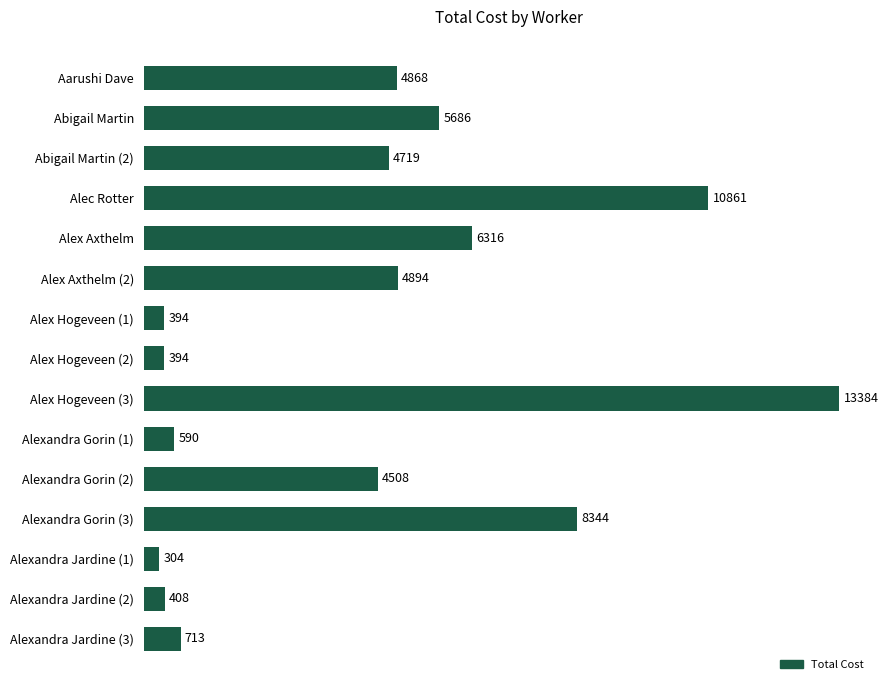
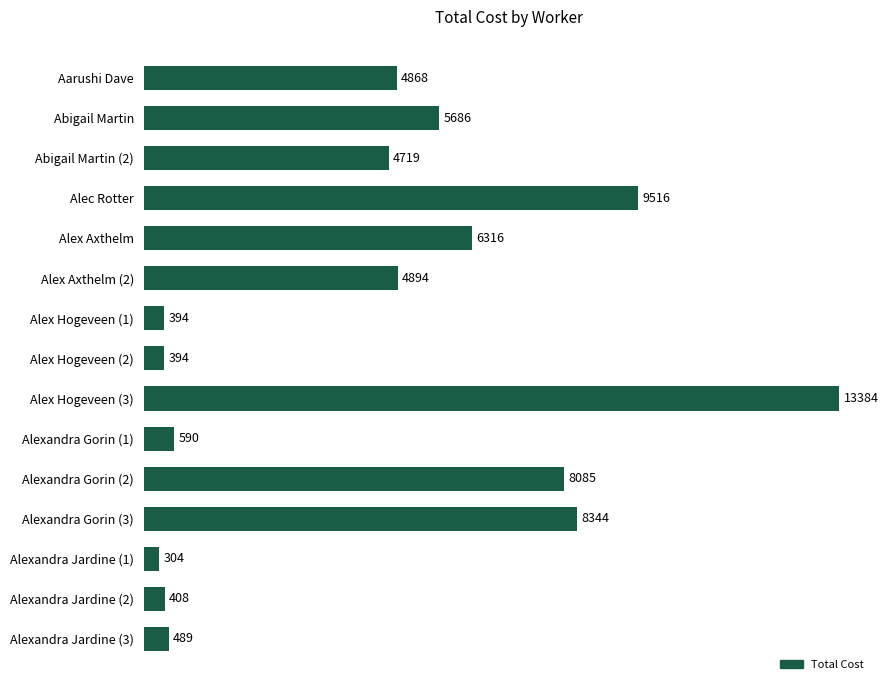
  {
    "Aarushi Dave": 4868,
    "Abigail Martin": 5686,
    "Abigail Martin (2)": 4719,
-   "Alec Rotter": 10861,
+   "Alec Rotter": 9516,
    "Alex Axthelm": 6316,
    "Alex Axthelm (2)": 4894,
    "Alex Hogeveen (1)": 394,
    "Alex Hogeveen (2)": 394,
    "Alex Hogeveen (3)": 13384,
    "Alexandra Gorin (1)": 590,
-   "Alexandra Gorin (2)": 4508,
+   "Alexandra Gorin (2)": 8085,
    "Alexandra Gorin (3)": 8344,
    "Alexandra Jardine (1)": 304,
    "Alexandra Jardine (2)": 408,
-   "Alexandra Jardine (3)": 713
+   "Alexandra Jardine (3)": 489
  }
